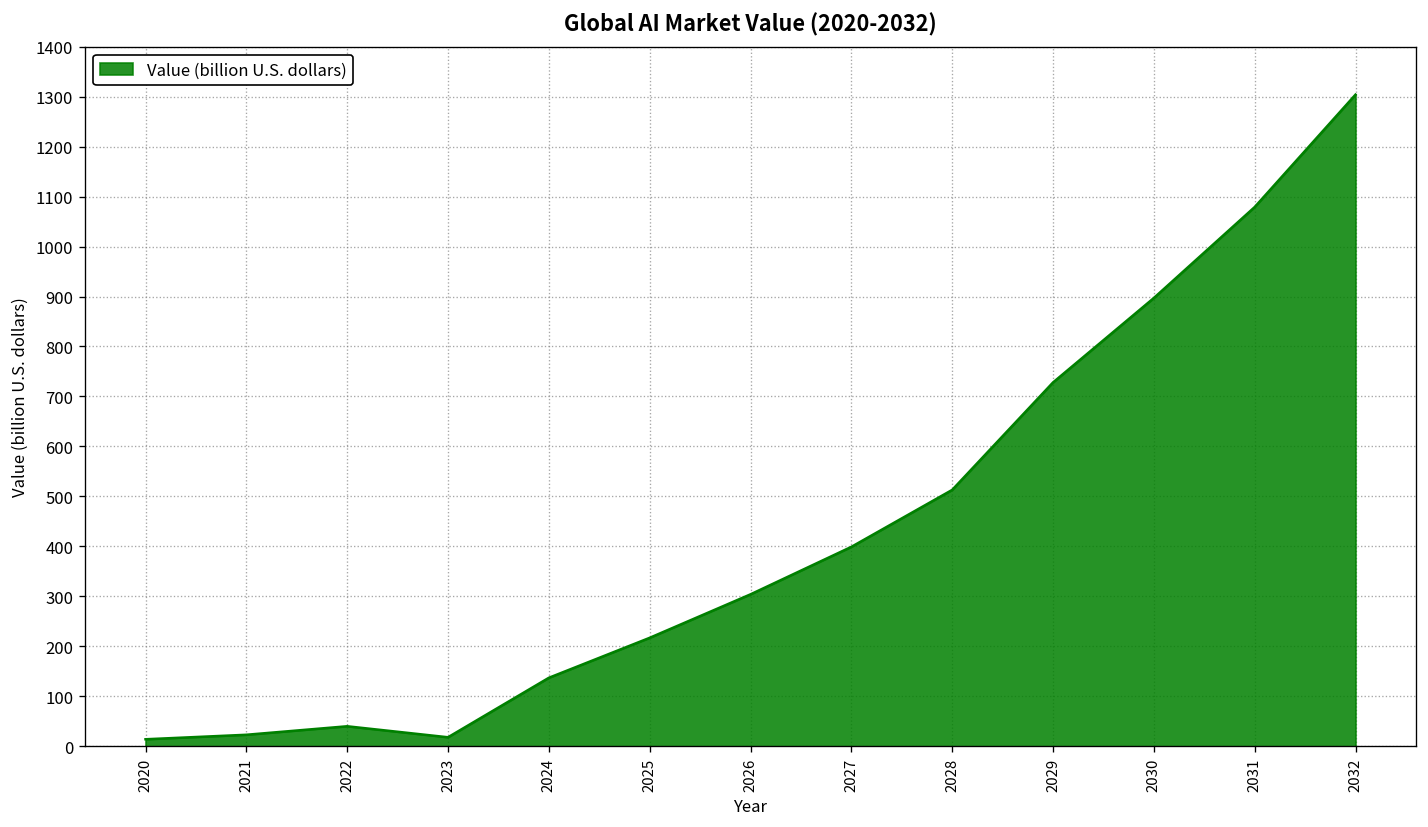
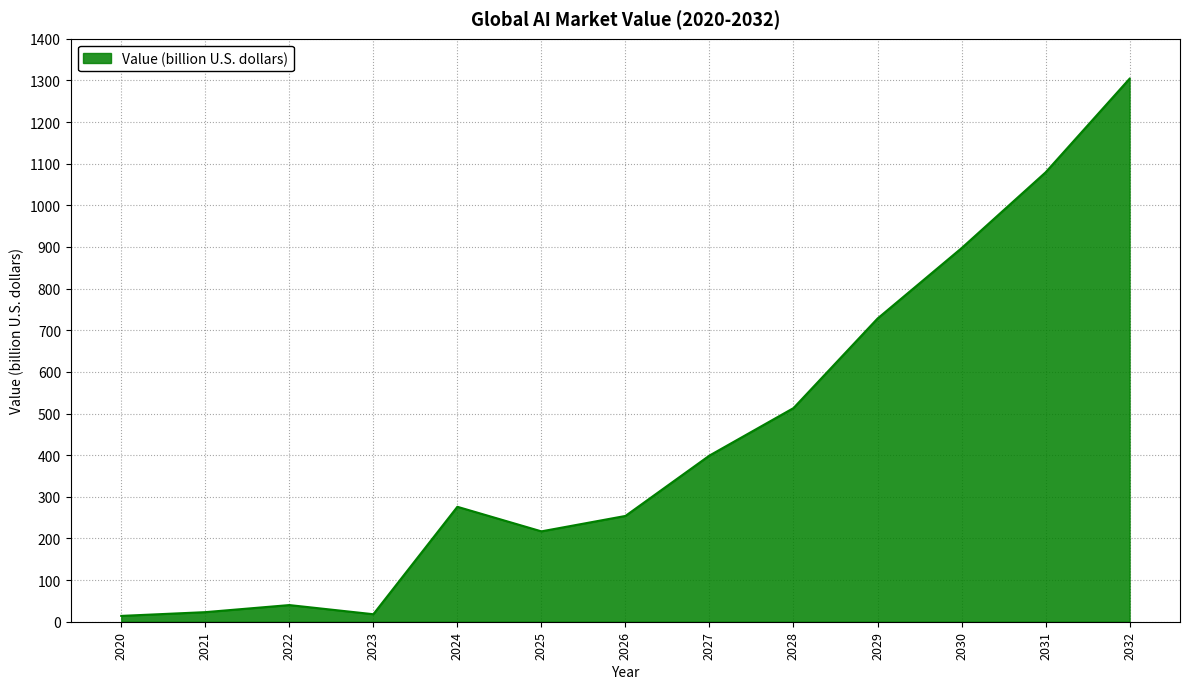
  {
    "2020": 10,
    "2021": 20,
    "2022": 40,
    "2023": 20,
-   "2024": 140,
+   "2024": 280,
    "2025": 220,
-   "2026": 300,
+   "2026": 250,
    "2027": 400,
    "2028": 510,
    "2029": 730,
    "2030": 900,
    "2031": 1080,
    "2032": 1300
  }
